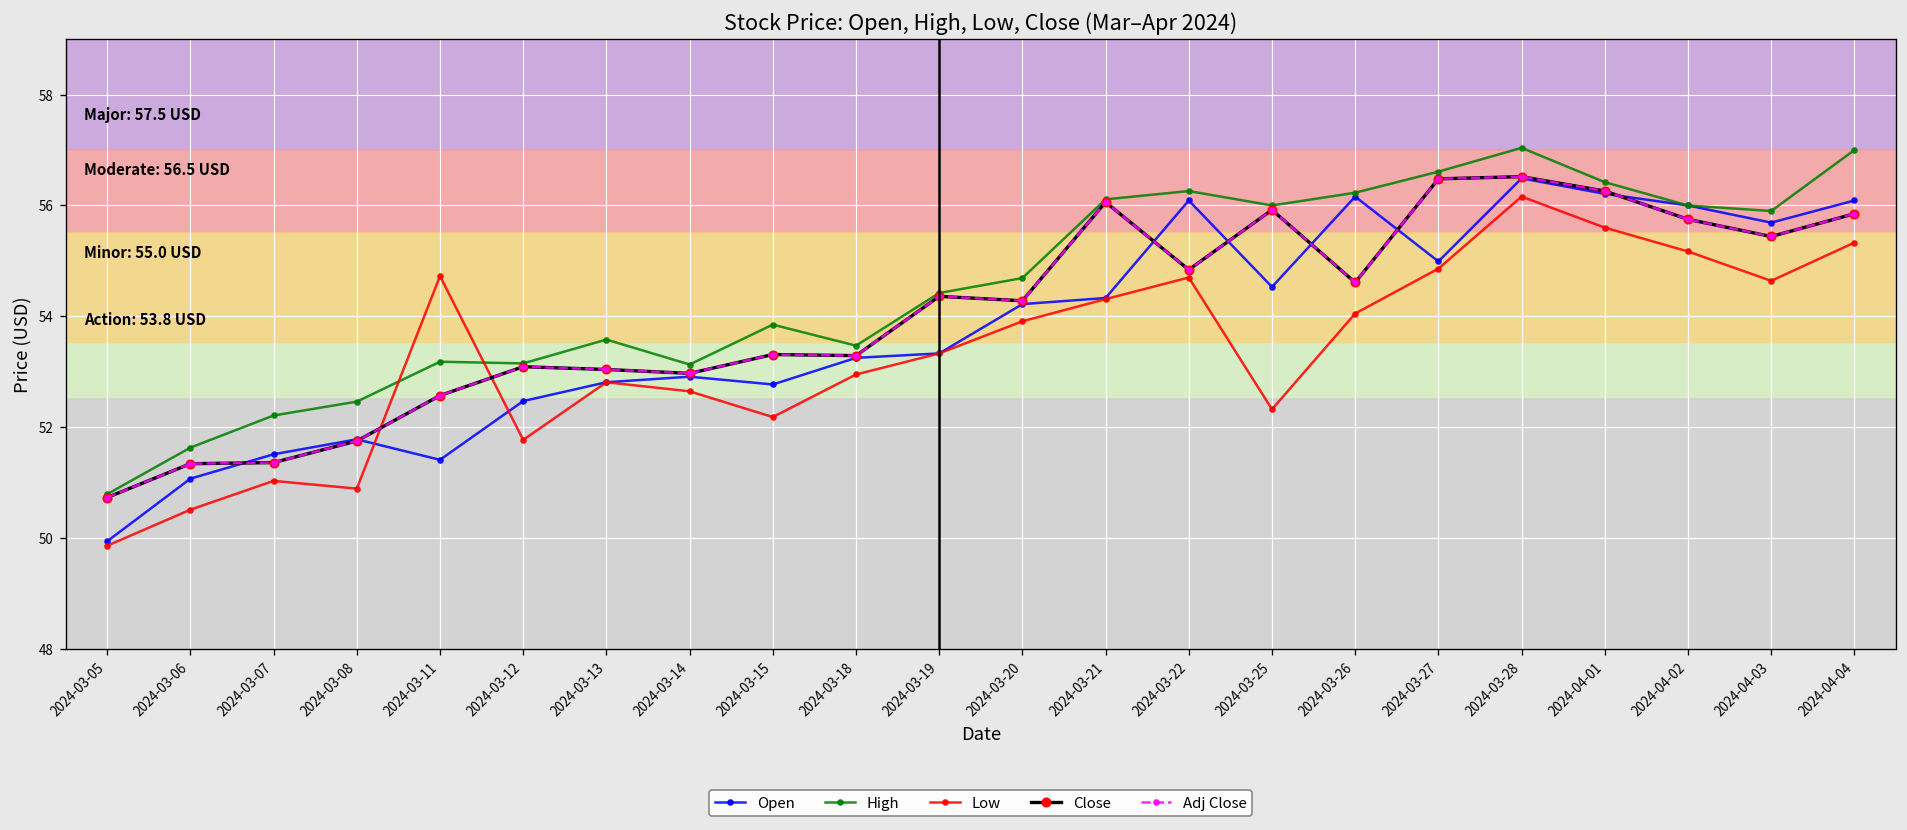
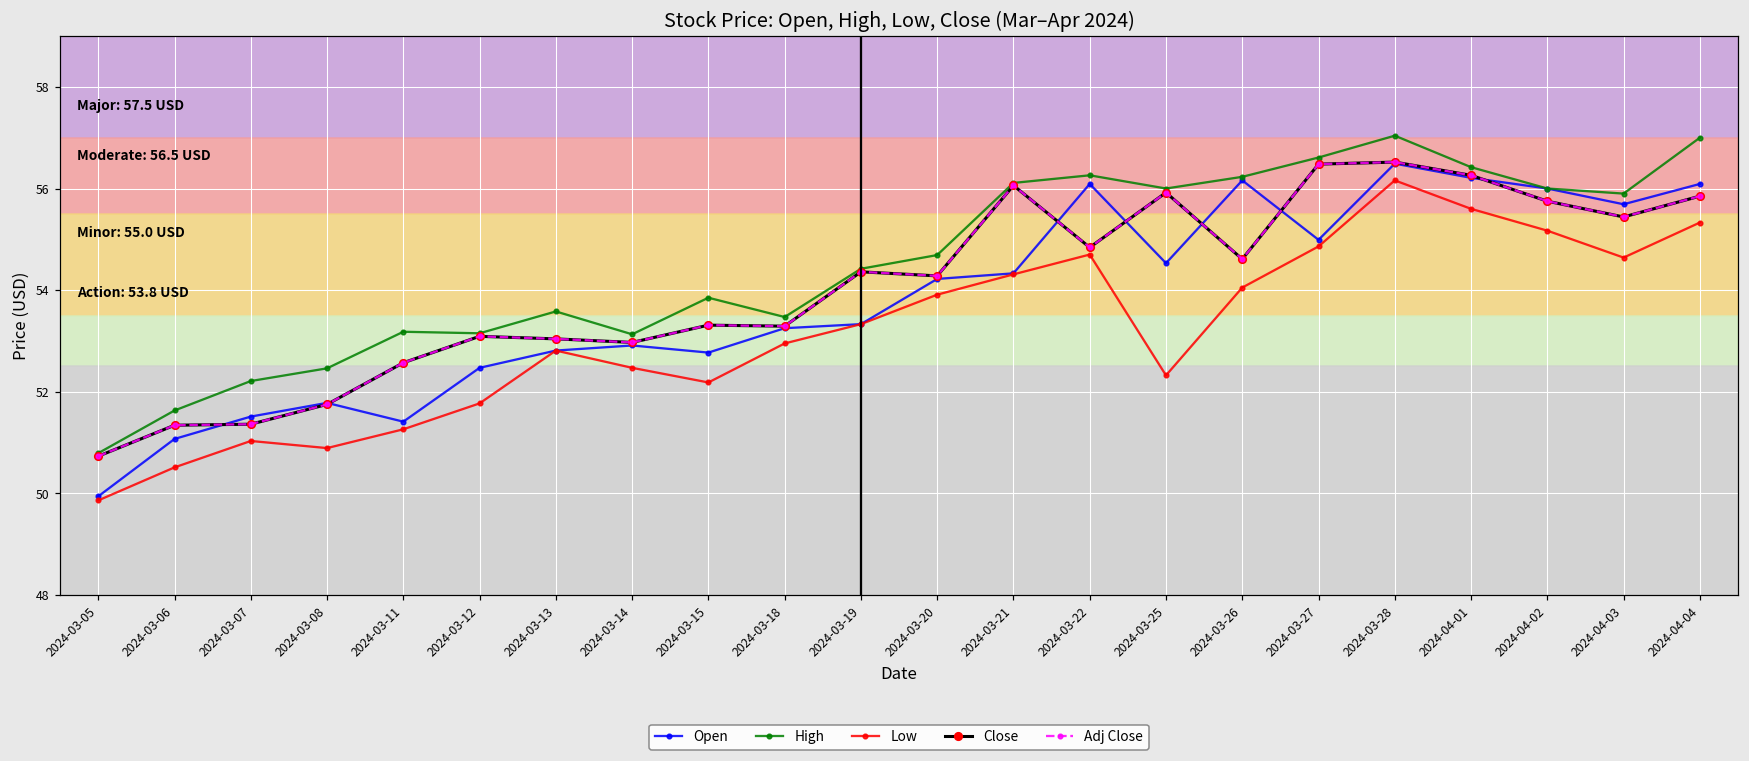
  {
    "Open": {
      "2024-03-05": 49.9,
      "2024-03-06": 51.1,
      "2024-03-07": 51.5,
      "2024-03-11": 51.4,
      "2024-03-12": 52.5,
      "2024-03-14": 52.9,
      "2024-03-15": 52.8,
      "2024-03-20": 54.2,
      "2024-03-22": 56.1,
      "2024-03-25": 54.5,
      "2024-03-26": 56.2,
      "2024-03-27": 55.0,
      "2024-04-03": 55.7,
      "2024-04-04": 56.1
    },
    "High": {
      "2024-03-05": 50.8,
      "2024-03-06": 51.6,
      "2024-03-07": 52.2,
      "2024-03-08": 52.5,
      "2024-03-11": 53.2,
      "2024-03-12": 53.2,
      "2024-03-13": 53.6,
      "2024-03-14": 53.1,
      "2024-03-15": 53.8,
      "2024-03-18": 53.5,
      "2024-03-19": 54.4,
      "2024-03-20": 54.7,
      "2024-03-22": 56.3,
      "2024-03-25": 56.0,
      "2024-03-26": 56.2,
      "2024-03-27": 56.6,
      "2024-03-28": 57.0,
      "2024-04-01": 56.4,
      "2024-04-03": 55.9,
      "2024-04-04": 57.0
    },
    "Low": {
      "2024-03-05": 49.9,
      "2024-03-06": 50.5,
      "2024-03-07": 51.0,
      "2024-03-08": 50.9,
-     "2024-03-11": 54.7,
+     "2024-03-11": 51.3,
      "2024-03-12": 51.8,
-     "2024-03-14": 52.6,
+     "2024-03-14": 52.5,
      "2024-03-15": 52.2,
      "2024-03-18": 53.0,
      "2024-03-20": 53.9,
      "2024-03-22": 54.7,
      "2024-03-25": 52.3,
      "2024-03-26": 54.0,
      "2024-03-27": 54.9,
      "2024-03-28": 56.2,
      "2024-04-01": 55.6,
      "2024-04-02": 55.2,
      "2024-04-03": 54.6,
      "2024-04-04": 55.3
    },
    "Adj Close": {
      "2024-03-05": 50.7,
      "2024-03-06": 51.3,
      "2024-03-07": 51.4,
      "2024-03-11": 52.6,
      "2024-03-12": 53.1,
      "2024-03-13": 53.0,
      "2024-03-14": 53.0,
      "2024-03-15": 53.3,
      "2024-03-19": 54.4,
      "2024-03-20": 54.3,
      "2024-03-22": 54.8,
      "2024-03-25": 55.9,
      "2024-03-26": 54.6,
      "2024-03-27": 56.5,
      "2024-04-02": 55.8,
      "2024-04-03": 55.4,
      "2024-04-04": 55.8
    }
  }
